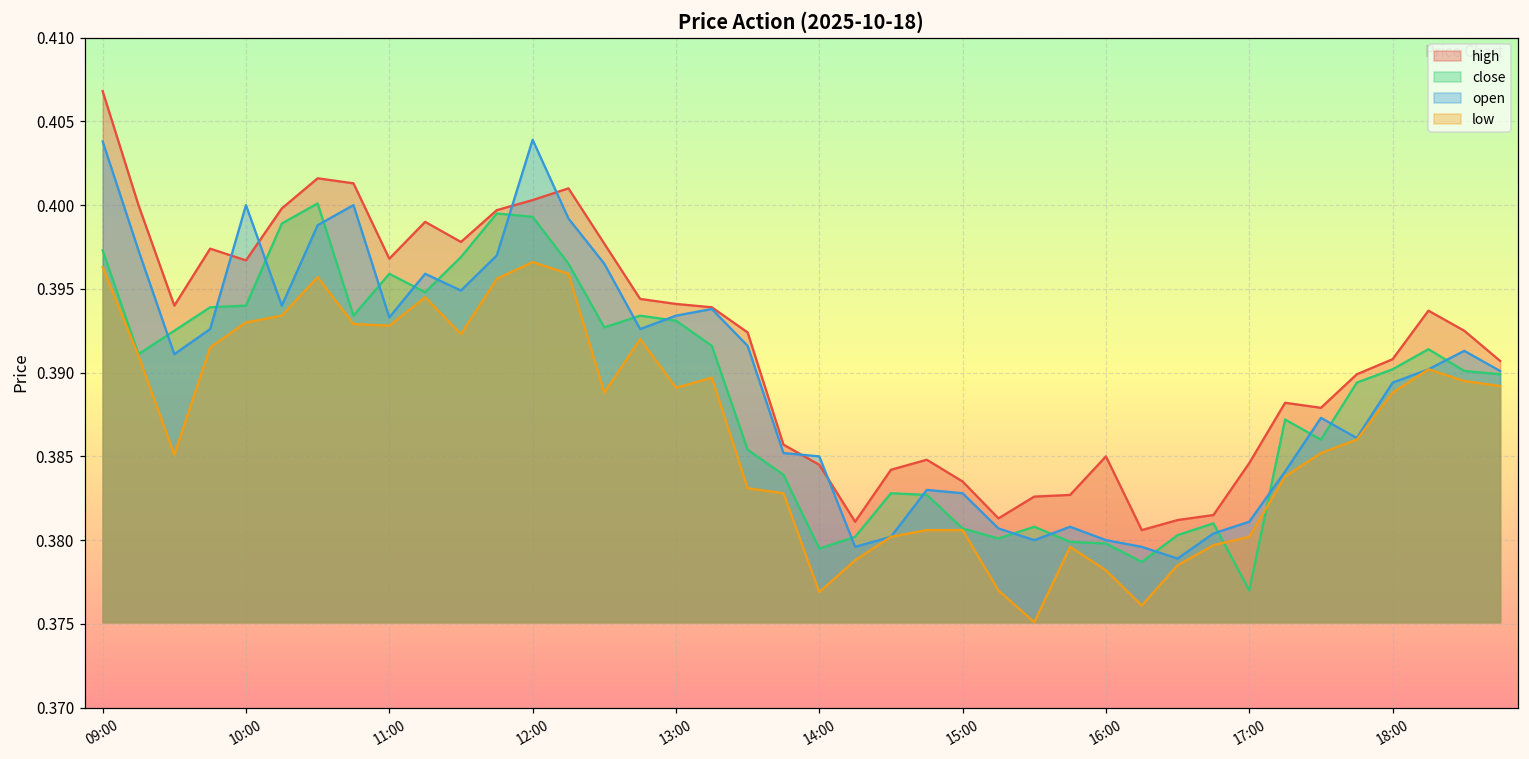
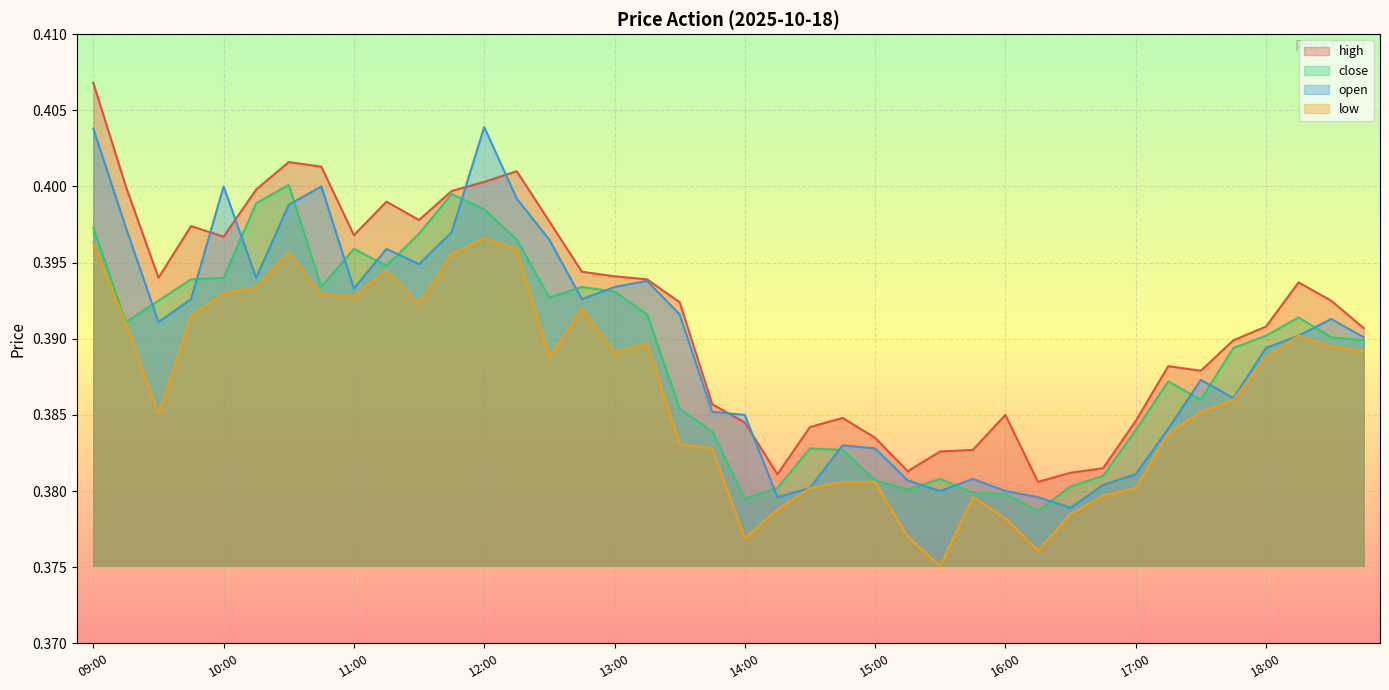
  {
    "close": {
      "09:00": 0.3973,
      "10:00": 0.3940,
      "11:00": 0.3959,
-     "12:00": 0.3993,
+     "12:00": 0.3985,
      "13:00": 0.3931,
      "14:00": 0.3795,
      "16:00": 0.3798,
-     "17:00": 0.377,
+     "17:00": 0.384,
      "18:00": 0.3902
    },
    "open": {
      "09:00": 0.4038,
      "10:00": 0.4000,
      "11:00": 0.3933,
      "12:00": 0.4039,
      "13:00": 0.3934,
      "14:00": 0.3850,
      "15:00": 0.3828,
      "16:00": 0.3800,
      "17:00": 0.3811,
      "18:00": 0.3894
    }
  }
